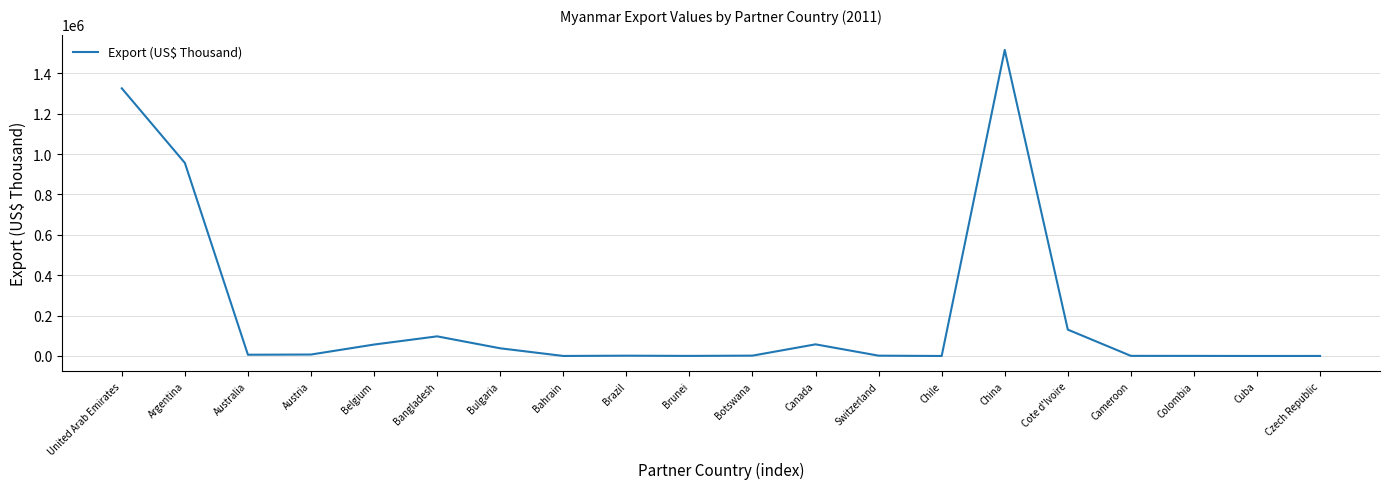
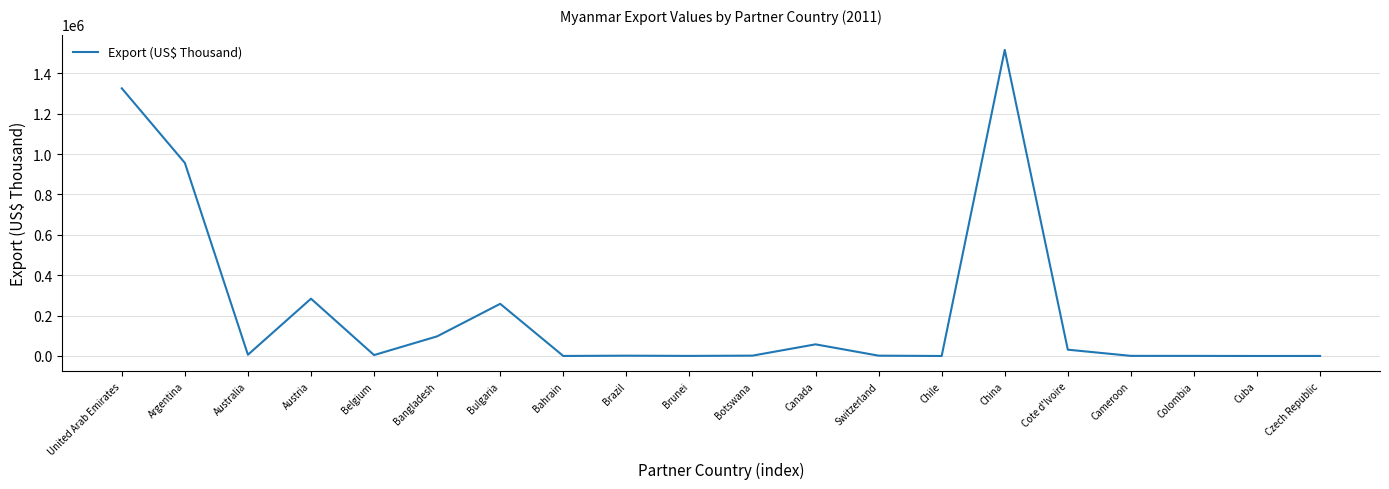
  {
    "United Arab Emirates": 1330000,
    "Argentina": 960000,
    "Australia": 10000,
-   "Austria": 10000,
-   "Belgium": 60000,
+   "Austria": 280000,
+   "Belgium": 0,
    "Bangladesh": 100000,
-   "Bulgaria": 40000,
+   "Bulgaria": 260000,
    "Bahrain": 0,
    "Brazil": 0,
    "Brunei": 0,
    "Botswana": 0,
    "Canada": 60000,
    "Switzerland": 0,
    "Chile": 0,
    "China": 1520000,
-   "Cote d'Ivoire": 130000,
+   "Cote d'Ivoire": 30000,
    "Cameroon": 0,
    "Colombia": 0,
    "Cuba": 0,
    "Czech Republic": 0
  }
